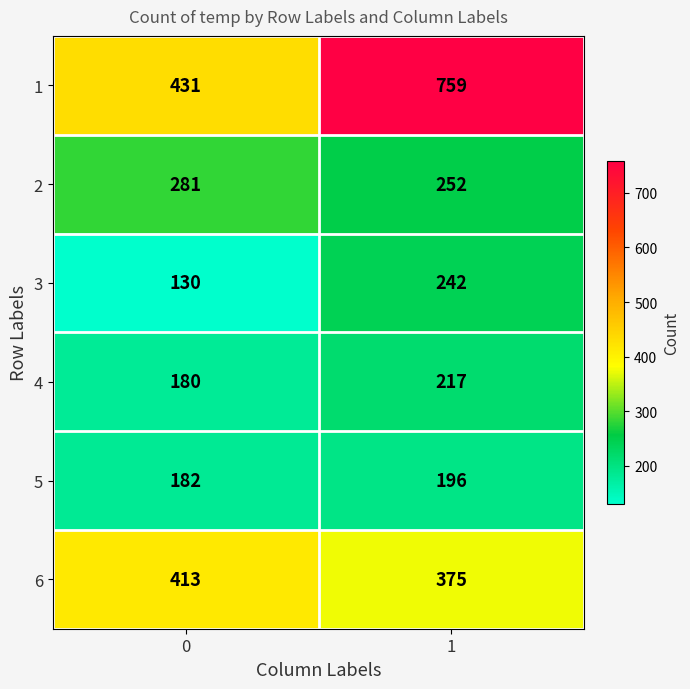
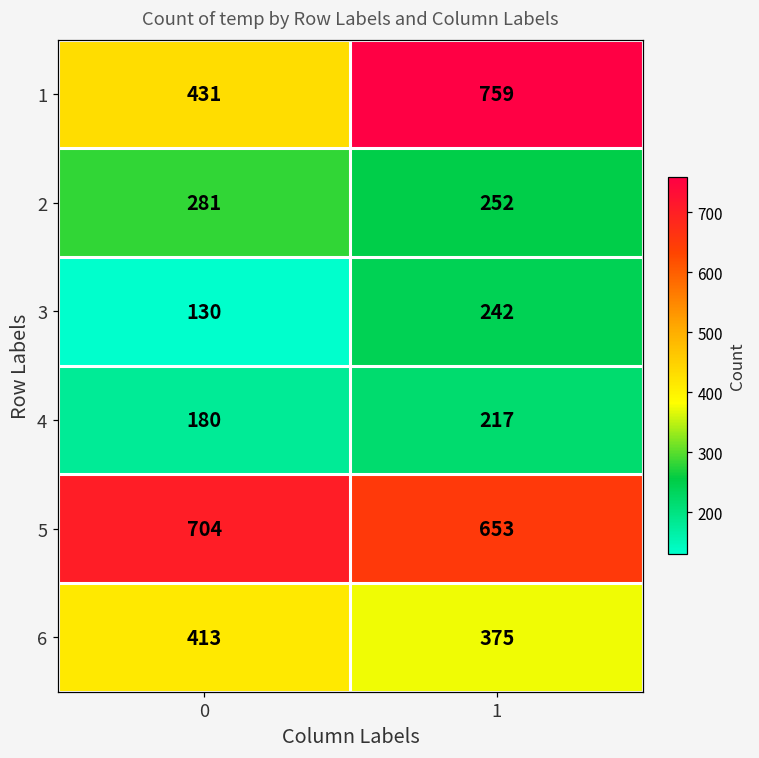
  {
    "1": {
      "0": 431,
      "1": 759
    },
    "2": {
      "0": 281,
      "1": 252
    },
    "3": {
      "0": 130,
      "1": 242
    },
    "4": {
      "0": 180,
      "1": 217
    },
    "5": {
-     "0": 182,
-     "1": 196
+     "0": 704,
+     "1": 653
    },
    "6": {
      "0": 413,
      "1": 375
    }
  }
